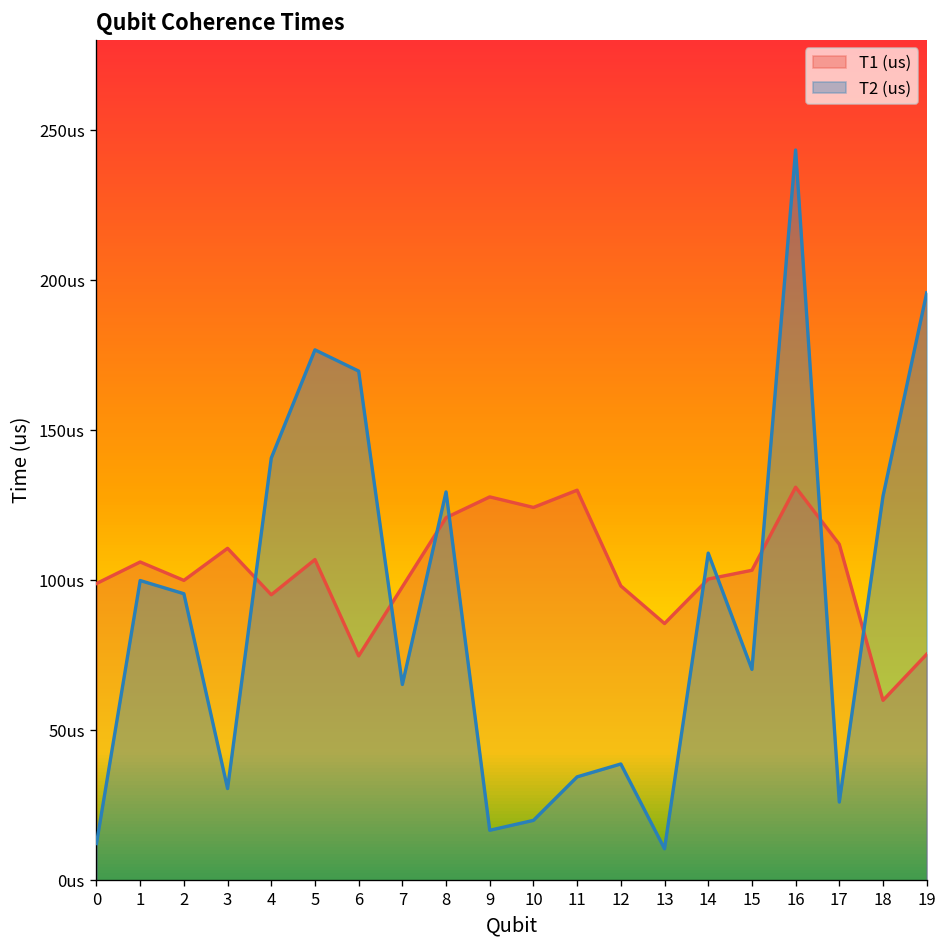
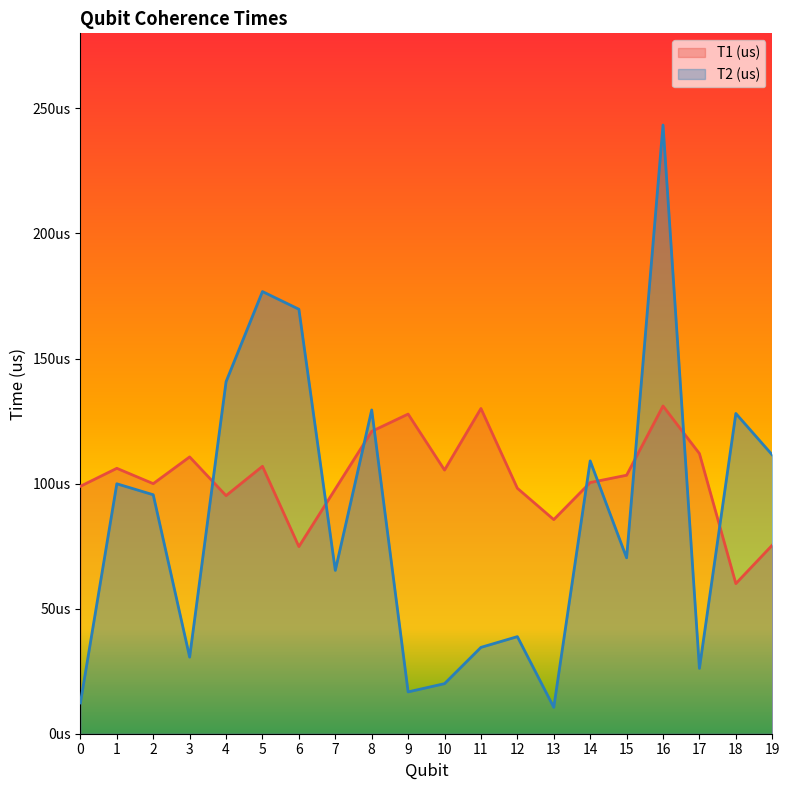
  {
    "T1 (us)": {
      "0": "99us",
      "1": "106us",
      "2": "100us",
      "3": "111us",
      "4": "95us",
      "5": "107us",
      "6": "75us",
      "7": "98us",
      "8": "121us",
      "9": "128us",
-     "10": "124us",
+     "10": "105us",
      "11": "130us",
      "12": "98us",
      "13": "86us",
      "14": "100us",
      "15": "103us",
      "16": "131us",
      "17": "112us",
      "18": "60us",
      "19": "75us"
    },
    "T2 (us)": {
      "0": "12us",
      "1": "100us",
      "2": "96us",
      "3": "31us",
      "4": "141us",
      "5": "177us",
      "6": "170us",
      "7": "65us",
      "8": "129us",
      "9": "17us",
      "10": "20us",
      "11": "35us",
      "12": "39us",
      "13": "11us",
      "14": "109us",
      "15": "70us",
      "16": "243us",
      "17": "26us",
      "18": "128us",
-     "19": "196us"
+     "19": "111us"
    }
  }
